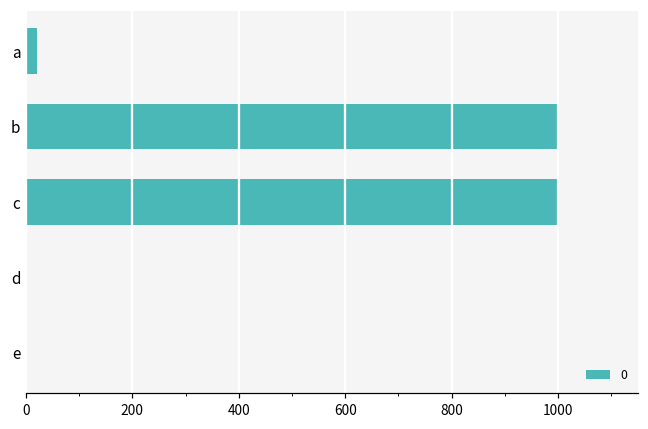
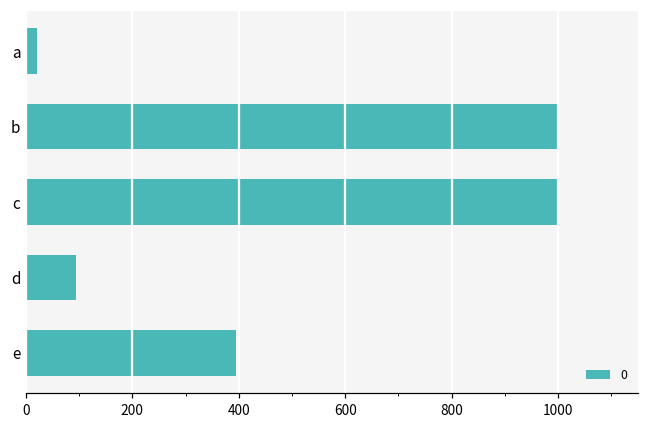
  {
    "a": 20,
    "b": 1000,
    "c": 1000,
-   "d": 0,
-   "e": 0
+   "d": 100,
+   "e": 390
  }
